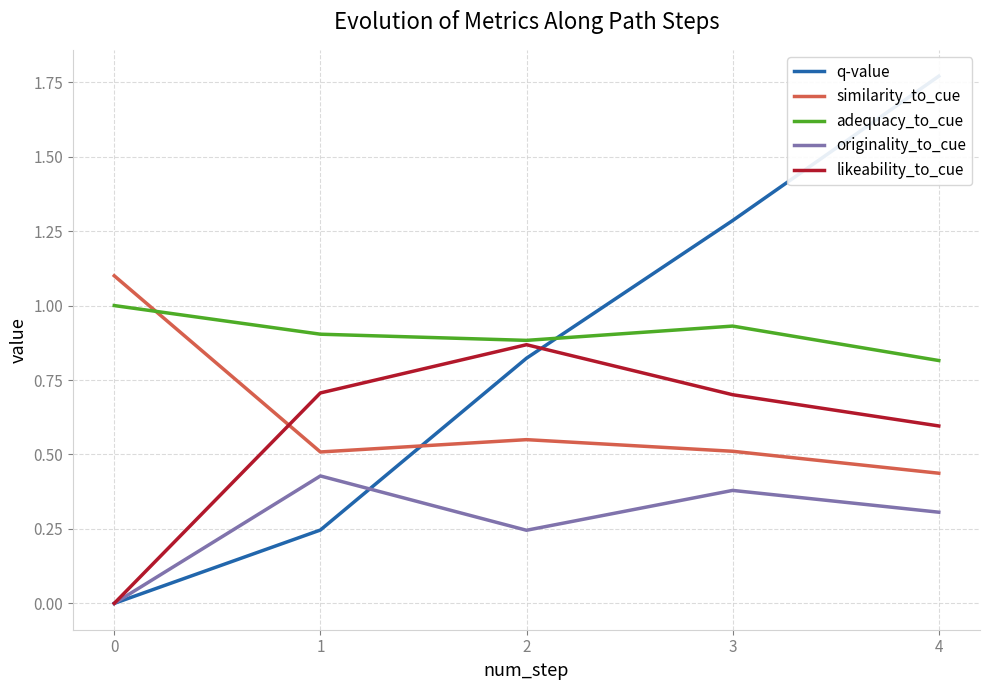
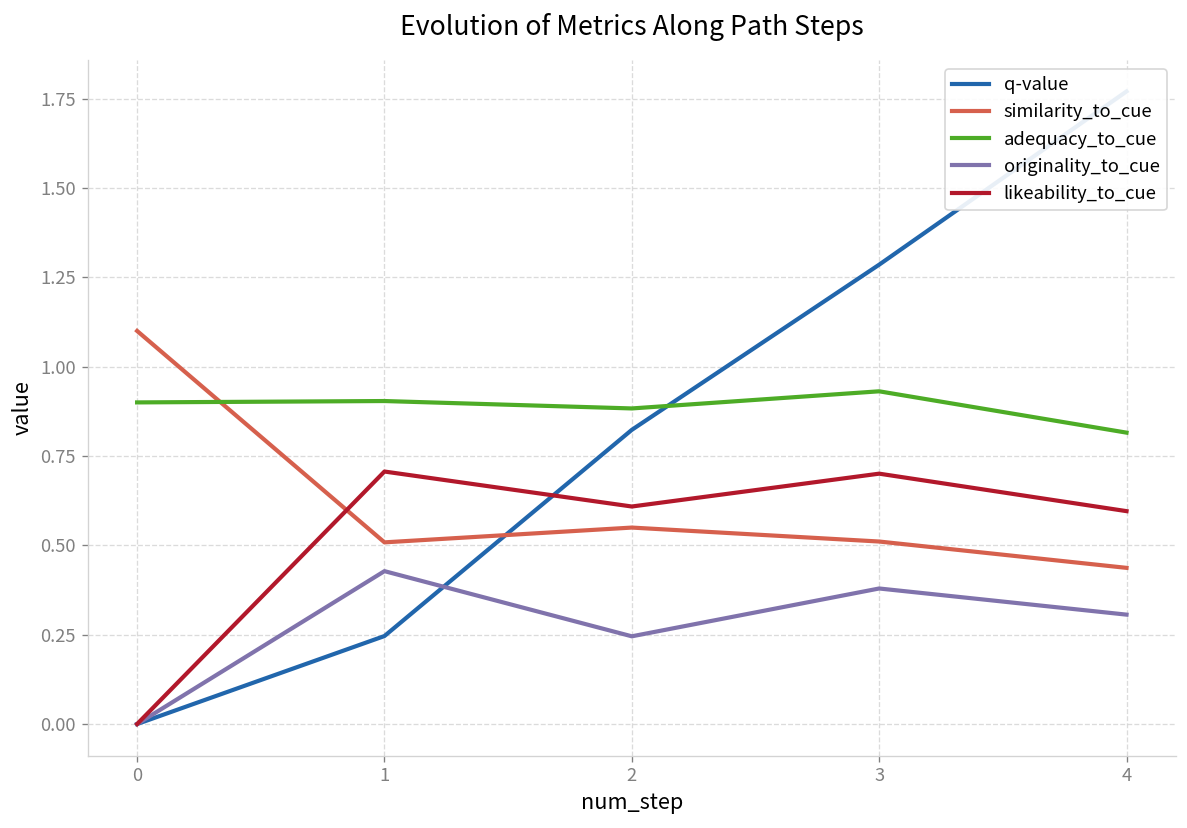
  {
    "q-value": {
      "1": 0.25,
      "2": 0.82,
      "3": 1.29
    },
    "similarity_to_cue": {
      "0": 1.10,
      "1": 0.51,
      "2": 0.55,
      "3": 0.51,
      "4": 0.44
    },
    "adequacy_to_cue": {
-     "0": 1.0,
+     "0": 0.9,
      "1": 0.9,
      "2": 0.88,
      "3": 0.93,
      "4": 0.82
    },
    "originality_to_cue": {
      "1": 0.43,
      "2": 0.25,
      "3": 0.38,
      "4": 0.31
    },
    "likeability_to_cue": {
      "1": 0.71,
-     "2": 0.87,
+     "2": 0.61,
      "3": 0.70,
      "4": 0.60
    }
  }
